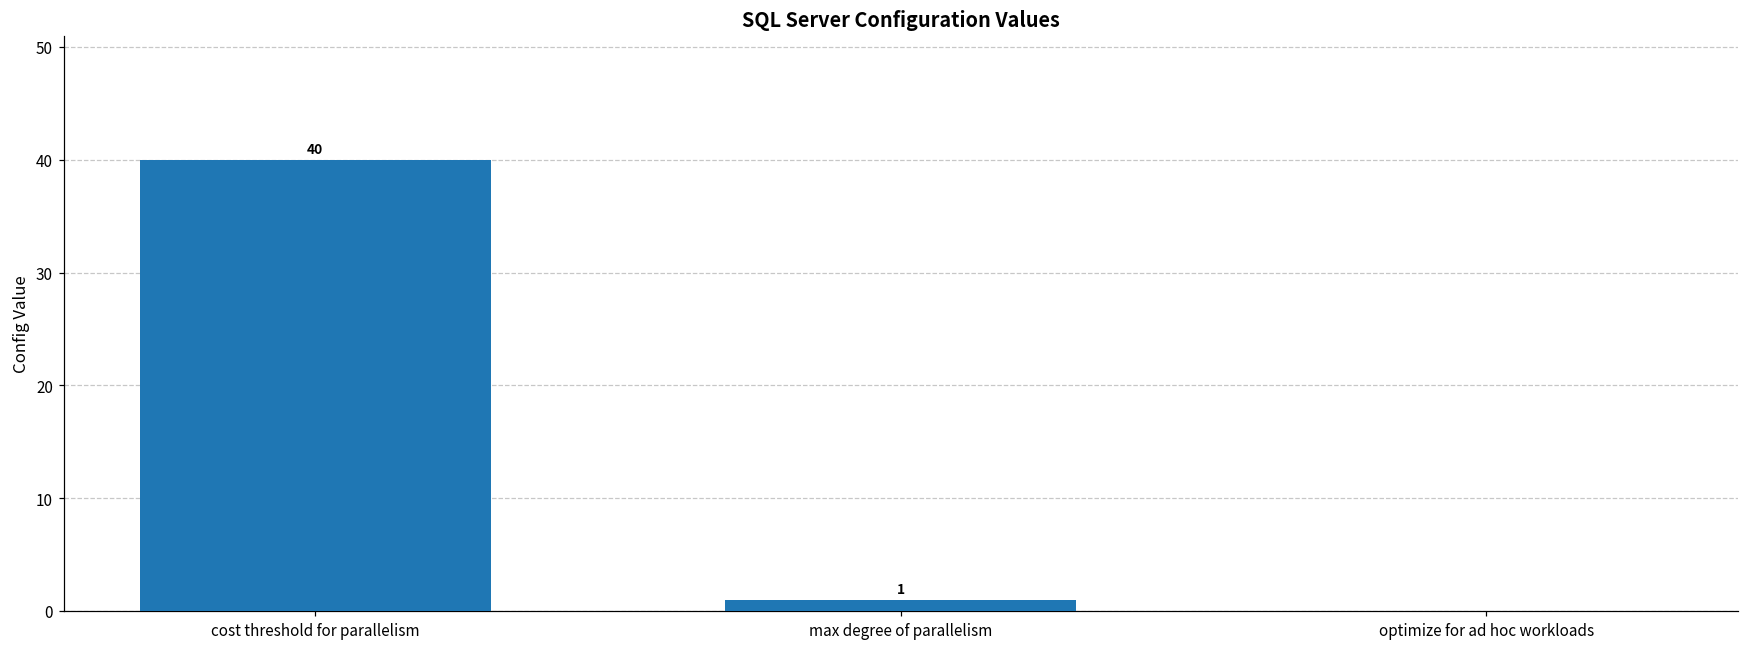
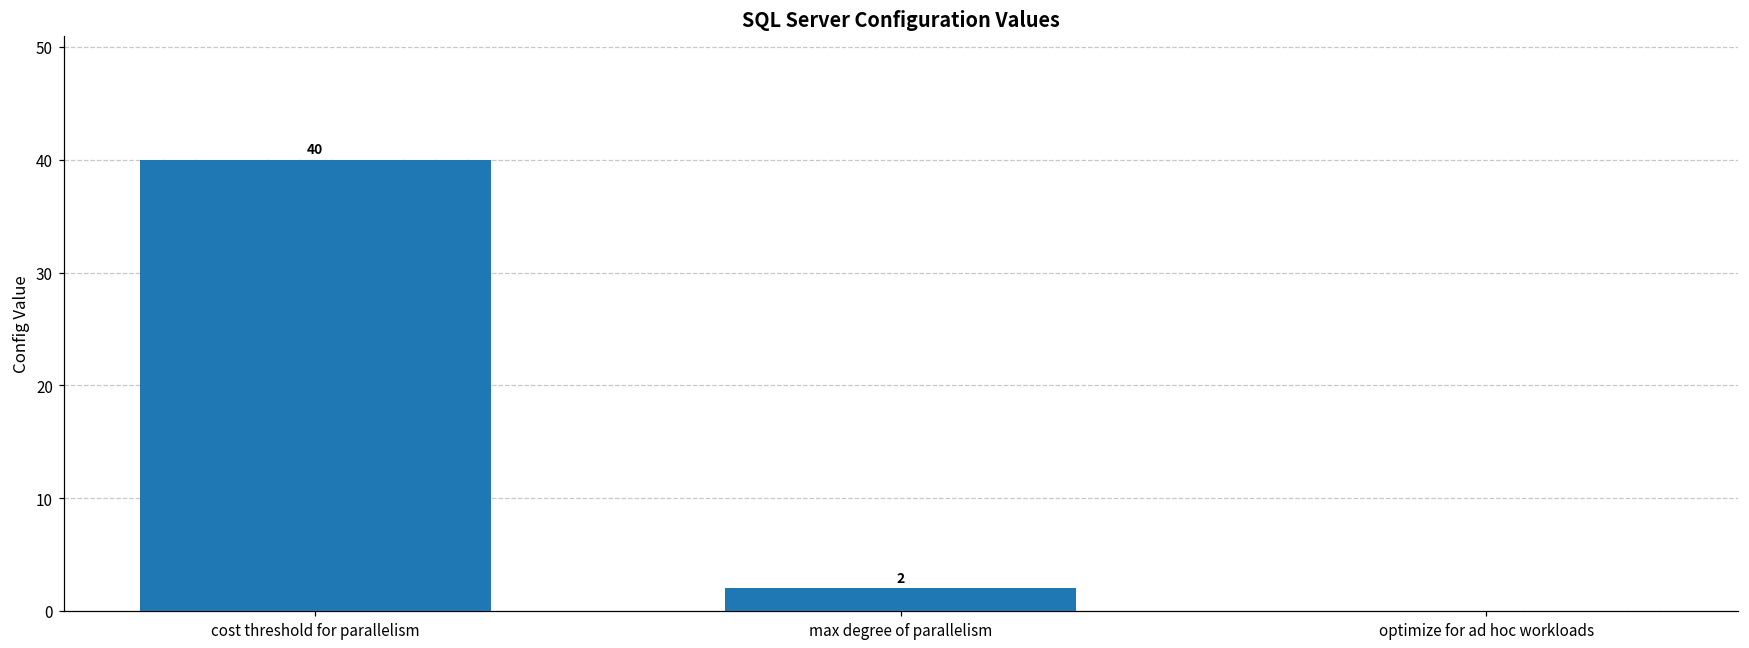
  {
    "cost threshold for parallelism": 40,
-   "max degree of parallelism": 1
+   "max degree of parallelism": 2
  }
